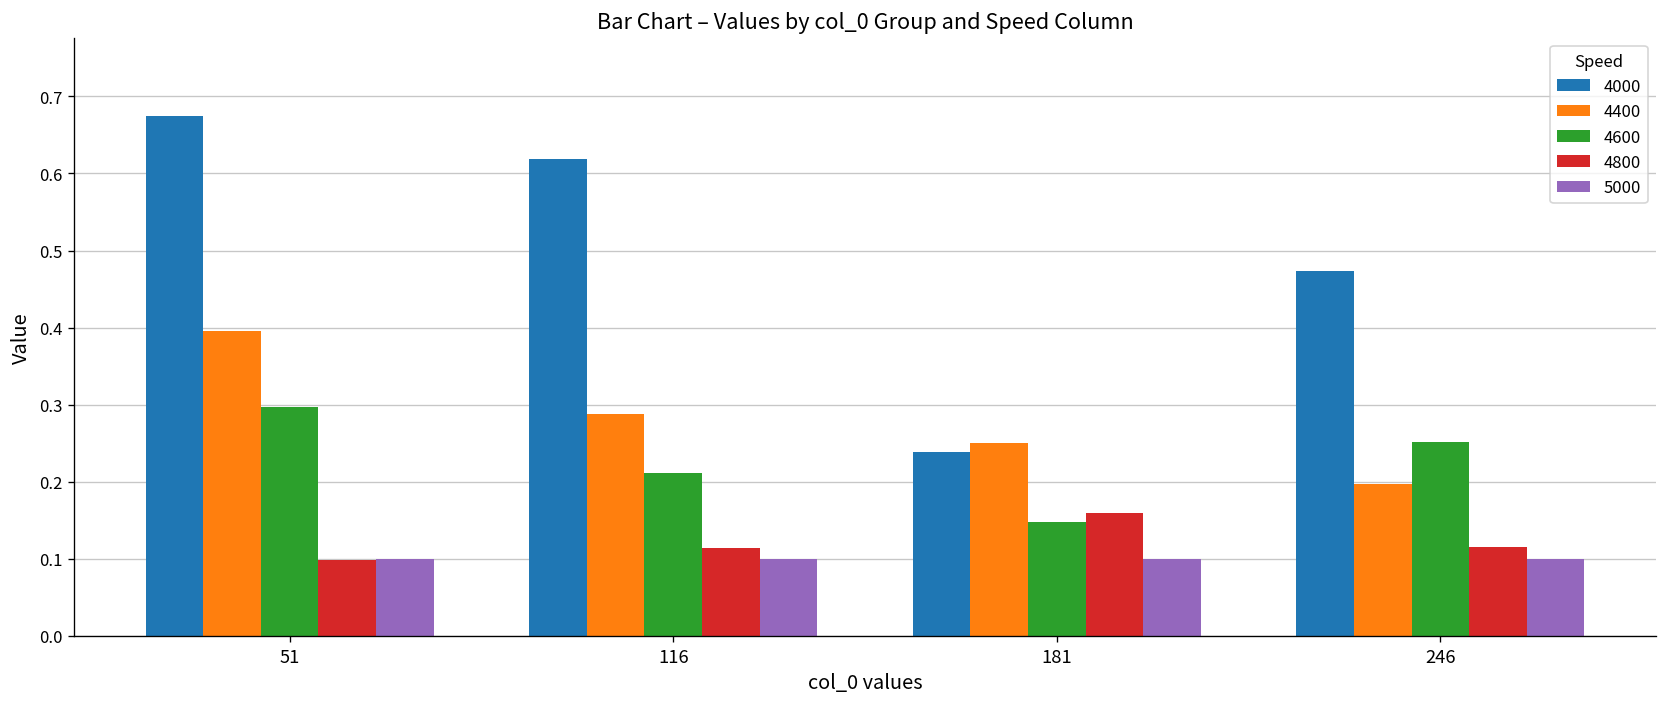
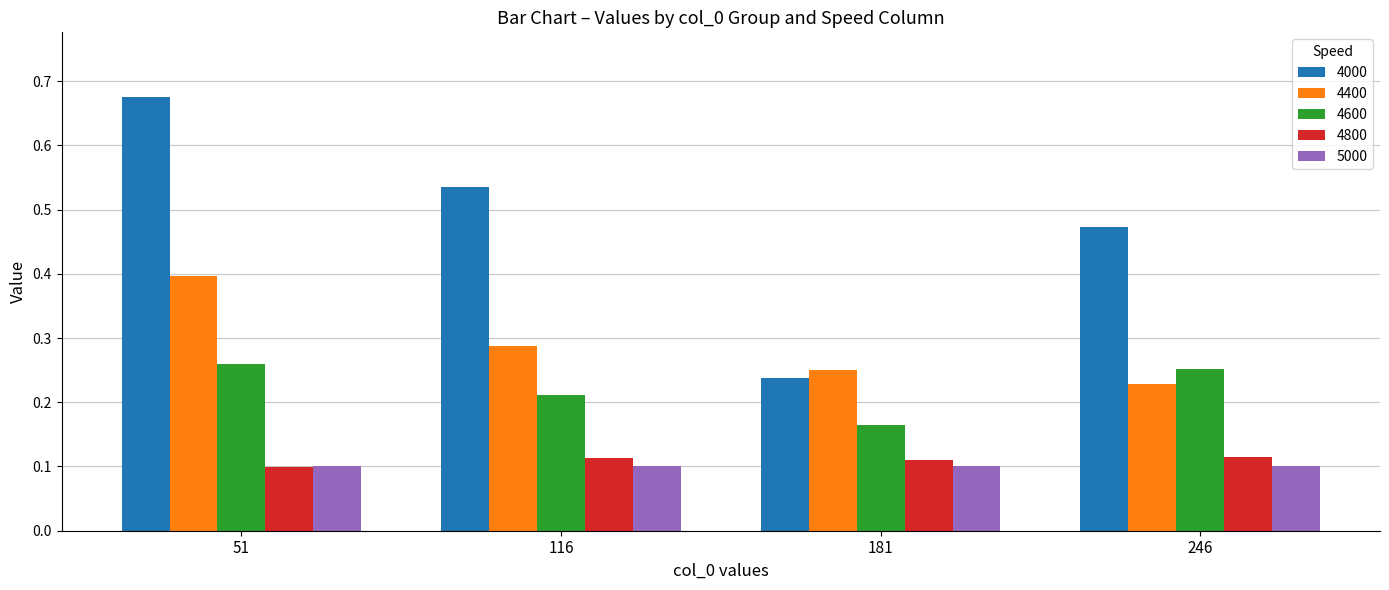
  {
    "4000": {
      "51": 0.67,
-     "116": 0.62,
+     "116": 0.54,
      "181": 0.24,
      "246": 0.47
    },
    "4400": {
      "51": 0.40,
      "116": 0.29,
      "181": 0.25,
-     "246": 0.20
+     "246": 0.23
    },
    "4600": {
-     "51": 0.30,
+     "51": 0.26,
      "116": 0.21,
-     "181": 0.15,
+     "181": 0.17,
      "246": 0.25
    },
    "4800": {
      "51": 0.10,
      "116": 0.11,
-     "181": 0.16,
+     "181": 0.11,
      "246": 0.12
    },
    "5000": {
      "51": 0.10,
      "116": 0.10,
      "181": 0.10,
      "246": 0.10
    }
  }
